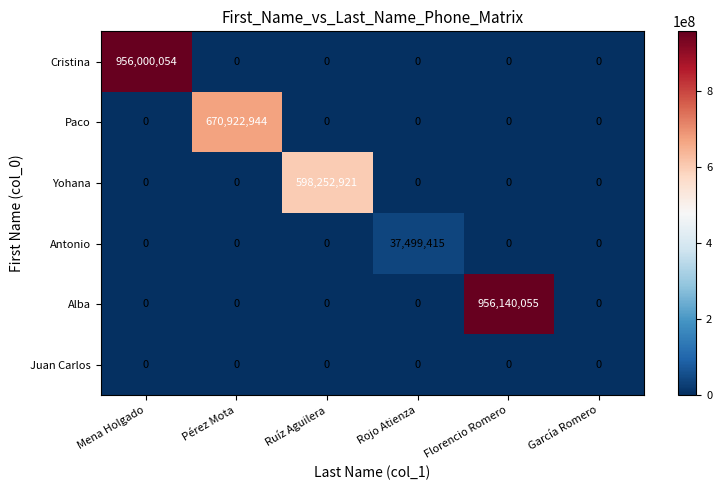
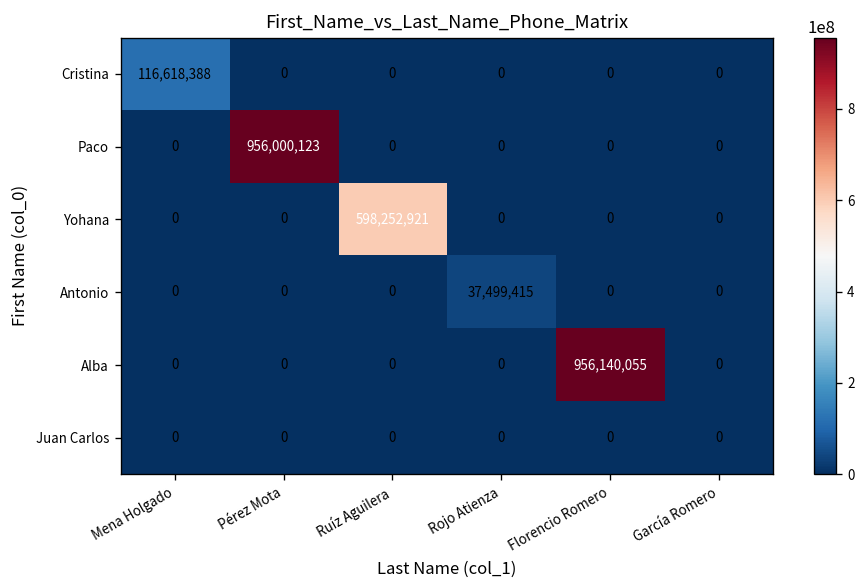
  {
    "Cristina": {
-     "Mena Holgado": "956,000,054",
+     "Mena Holgado": "116,618,388",
      "Pérez Mota": "0",
      "Ruíz Aguilera": "0",
      "Rojo Atienza": "0",
      "Florencio Romero": "0",
      "García Romero": "0"
    },
    "Paco": {
      "Mena Holgado": "0",
-     "Pérez Mota": "670,922,944",
+     "Pérez Mota": "956,000,123",
      "Ruíz Aguilera": "0",
      "Rojo Atienza": "0",
      "Florencio Romero": "0",
      "García Romero": "0"
    },
    "Yohana": {
      "Mena Holgado": "0",
      "Pérez Mota": "0",
      "Ruíz Aguilera": "598,252,921",
      "Rojo Atienza": "0",
      "Florencio Romero": "0",
      "García Romero": "0"
    },
    "Antonio": {
      "Mena Holgado": "0",
      "Pérez Mota": "0",
      "Ruíz Aguilera": "0",
      "Rojo Atienza": "37,499,415",
      "Florencio Romero": "0",
      "García Romero": "0"
    },
    "Alba": {
      "Mena Holgado": "0",
      "Pérez Mota": "0",
      "Ruíz Aguilera": "0",
      "Rojo Atienza": "0",
      "Florencio Romero": "956,140,055",
      "García Romero": "0"
    },
    "Juan Carlos": {
      "Mena Holgado": "0",
      "Pérez Mota": "0",
      "Ruíz Aguilera": "0",
      "Rojo Atienza": "0",
      "Florencio Romero": "0",
      "García Romero": "0"
    }
  }
